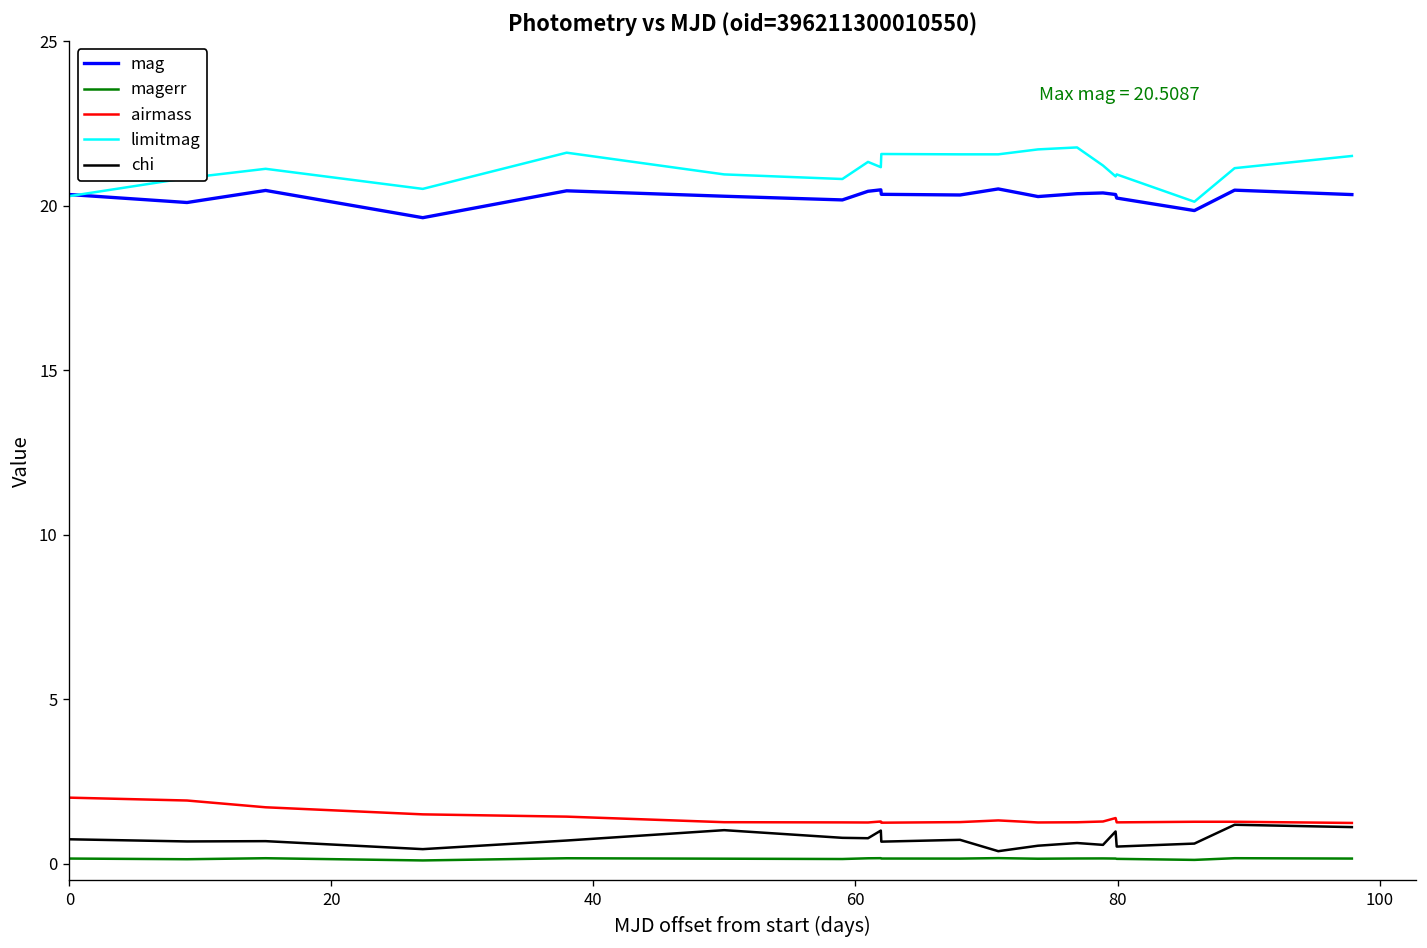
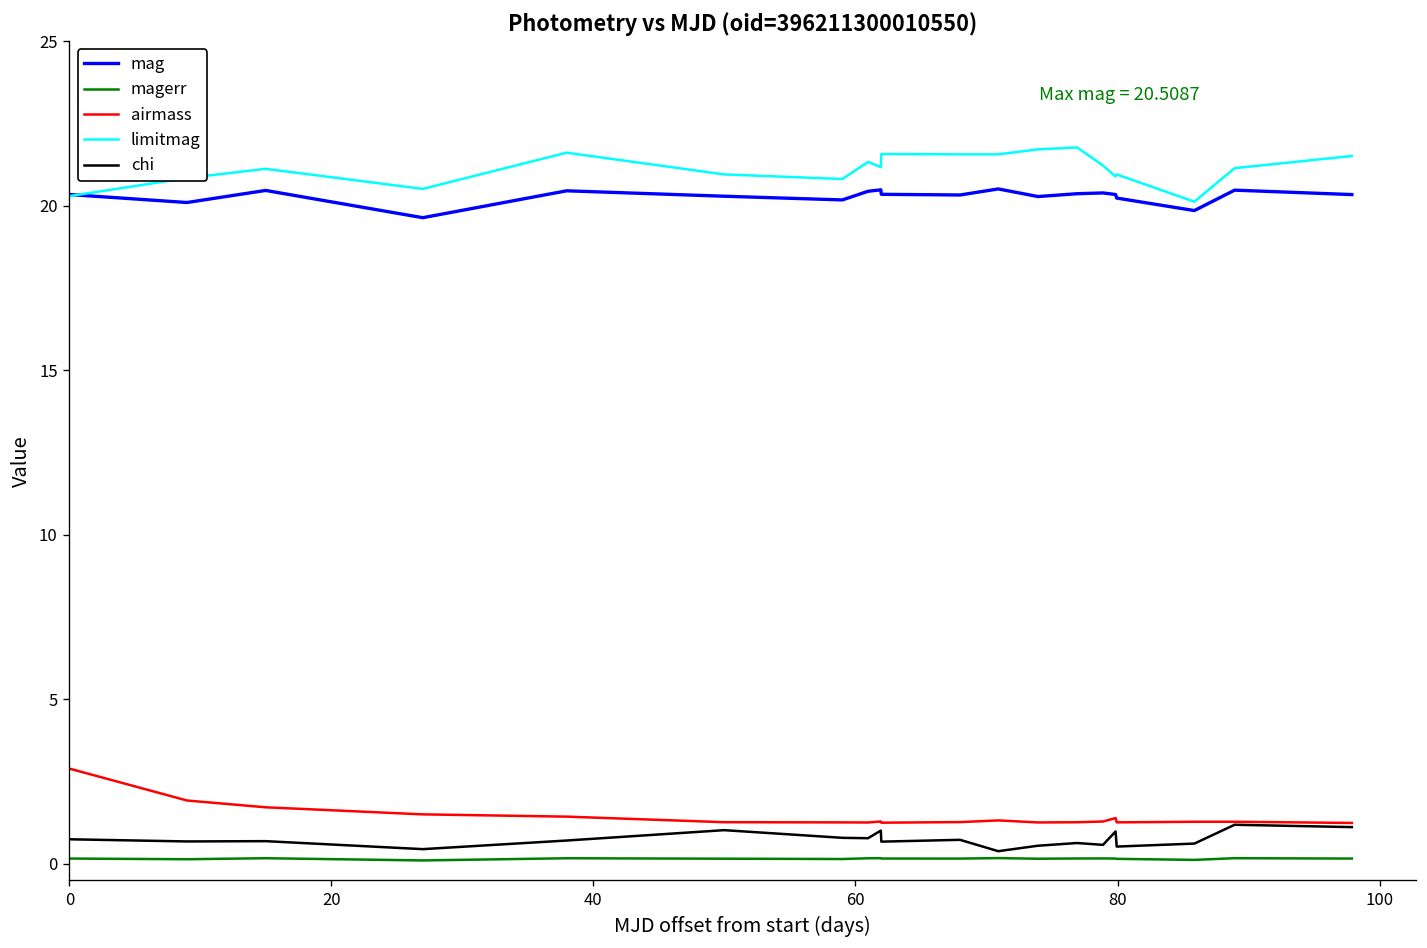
  {
    "magerr": {
      "0": 0.2
    },
    "airmass": {
-     "0": 2.0
+     "0": 2.9
    },
    "chi": {
      "0": 0.7
    }
  }
